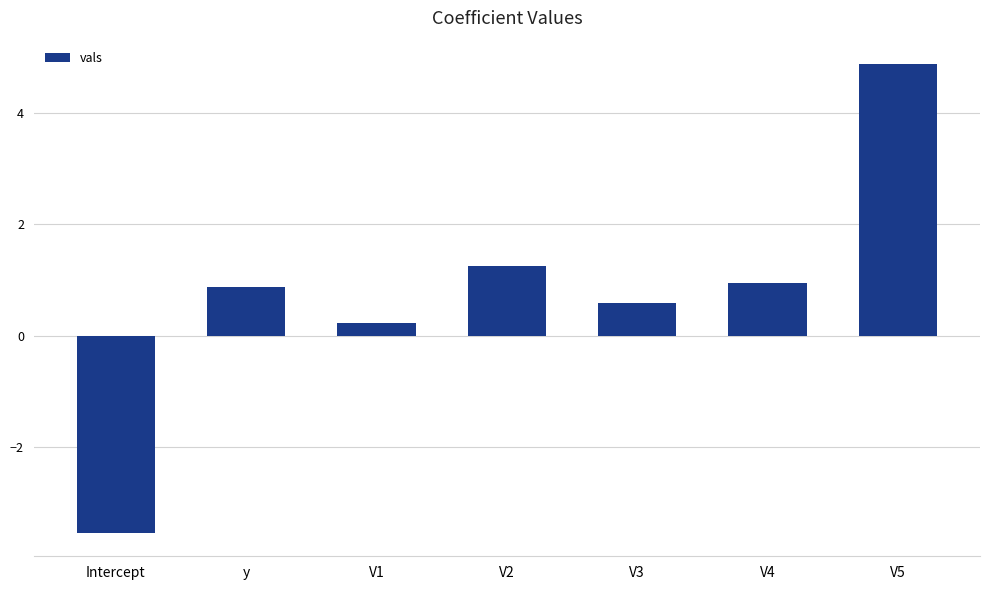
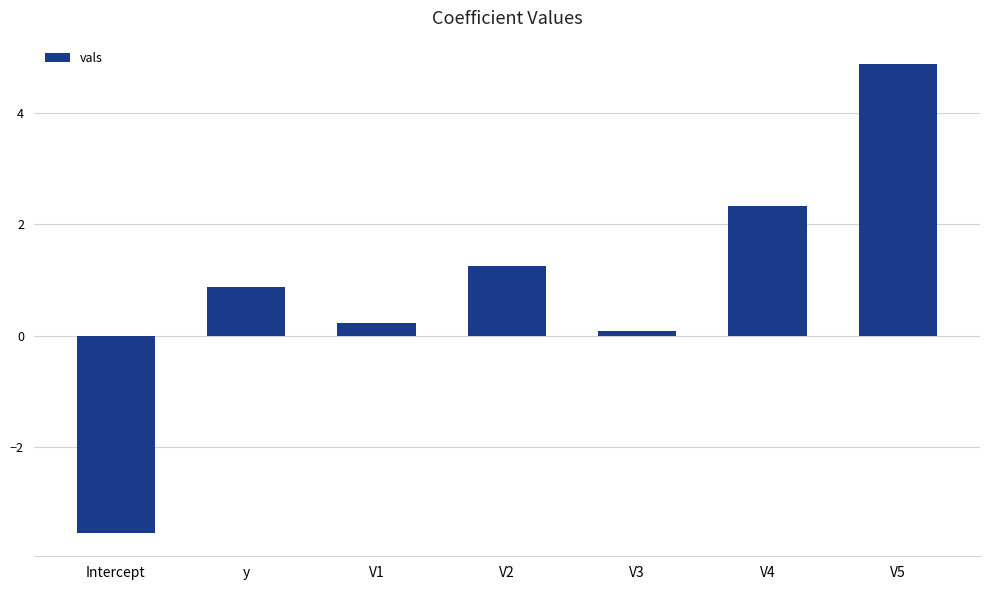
  {
    "Intercept": -3.5,
    "y": 0.9,
    "V1": 0.2,
    "V2": 1.2,
-   "V3": 0.6,
-   "V4": 1.0,
+   "V3": 0.1,
+   "V4": 2.3,
    "V5": 4.9
  }
